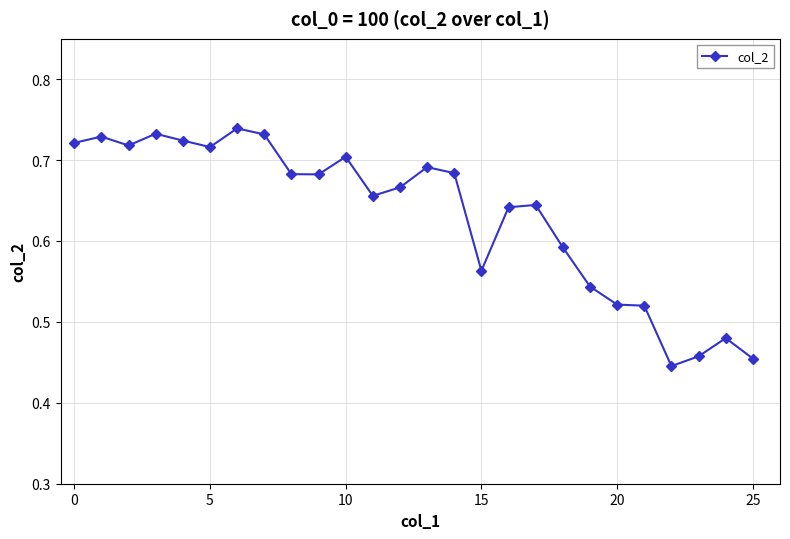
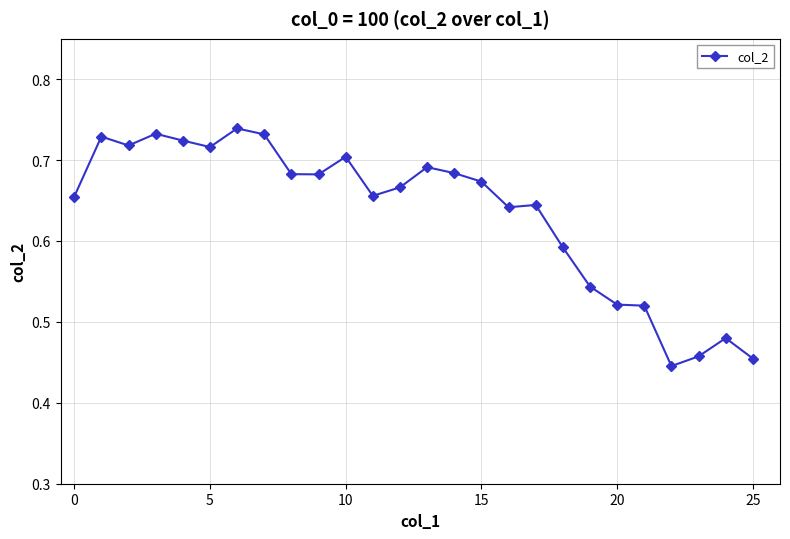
  {
-   "0": 0.72,
+   "0": 0.65,
    "5": 0.72,
    "10": 0.70,
-   "15": 0.56,
+   "15": 0.67,
    "20": 0.52,
    "25": 0.45
  }
